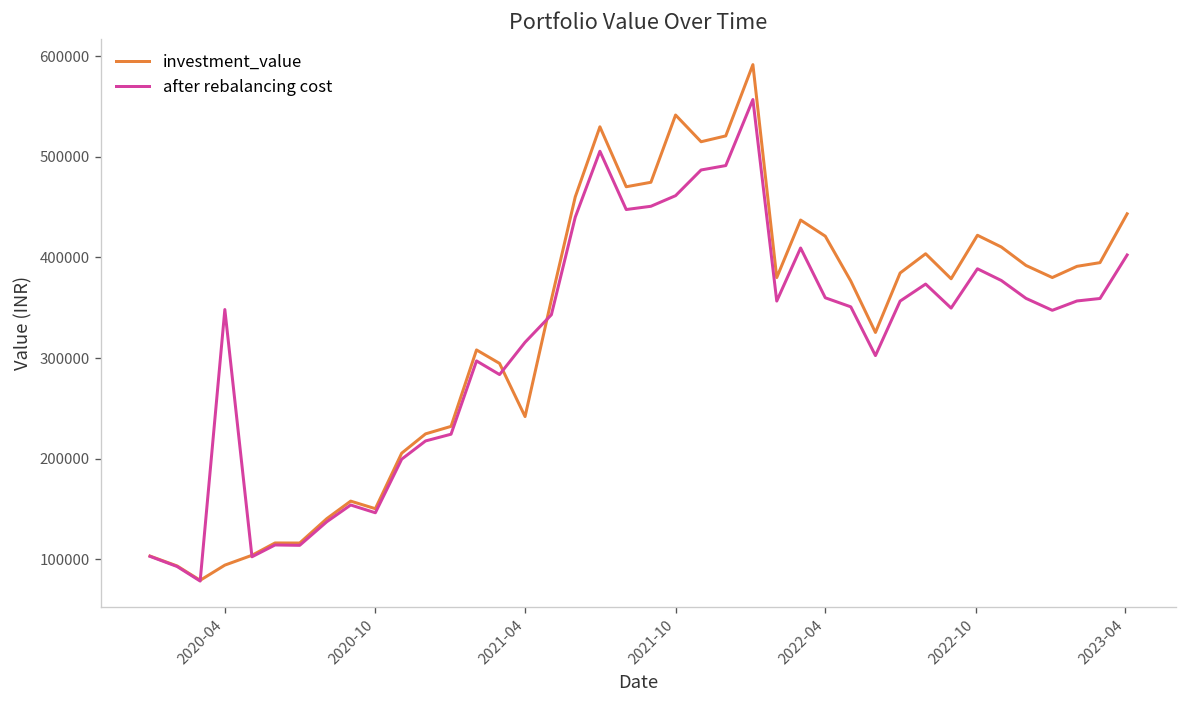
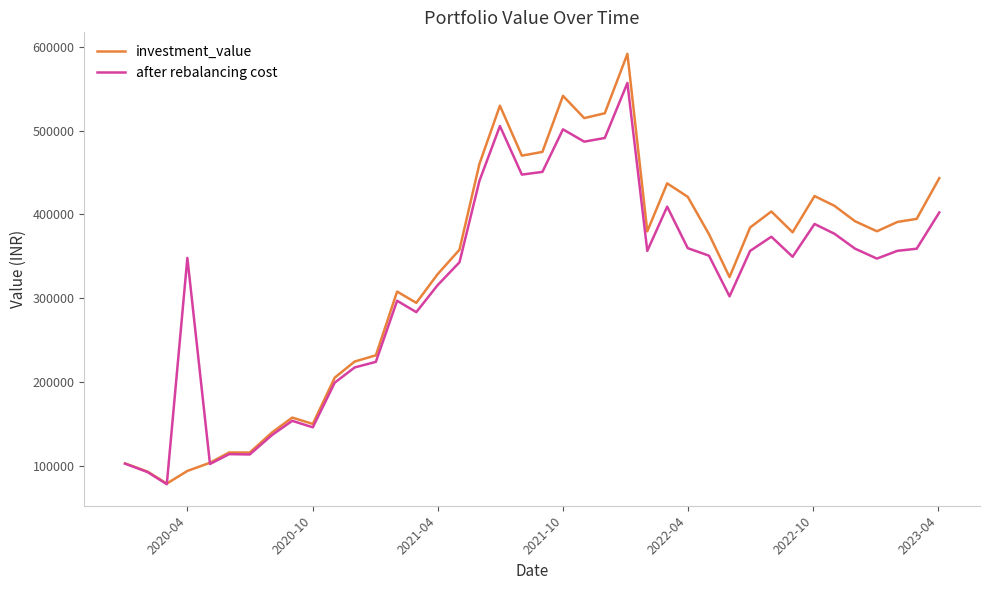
  {
    "investment_value": {
      "2020-04": 90000,
      "2020-10": 150000,
-     "2021-04": 240000,
+     "2021-04": 330000,
      "2021-10": 540000,
      "2022-04": 420000
    },
    "after rebalancing cost": {
      "2020-04": 350000,
      "2020-10": 150000,
      "2021-04": 320000,
-     "2021-10": 460000,
+     "2021-10": 500000,
      "2022-04": 360000
    }
  }
